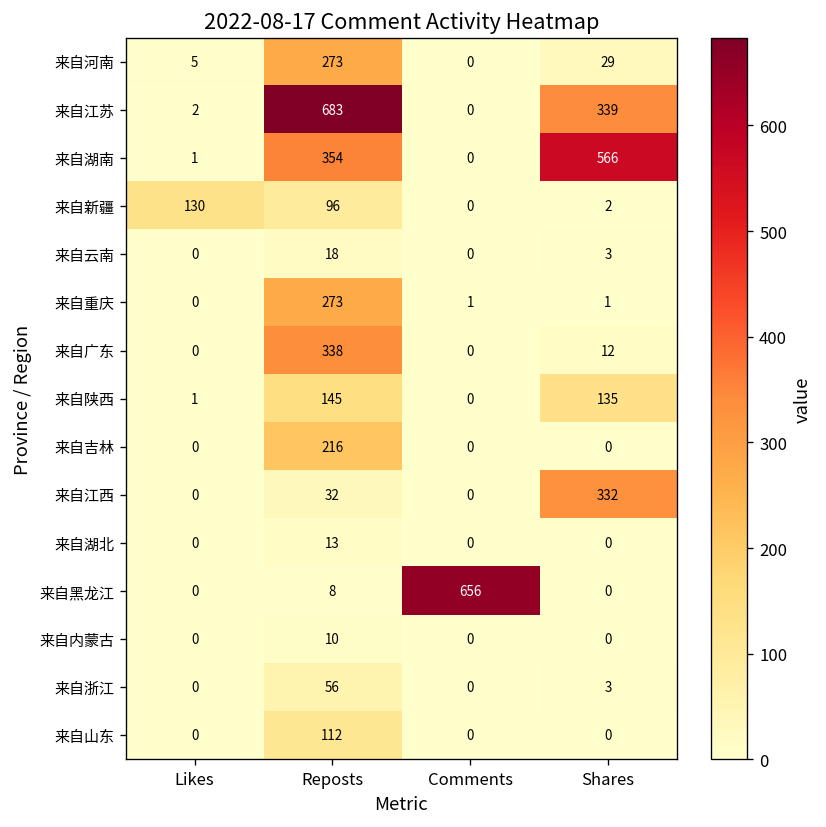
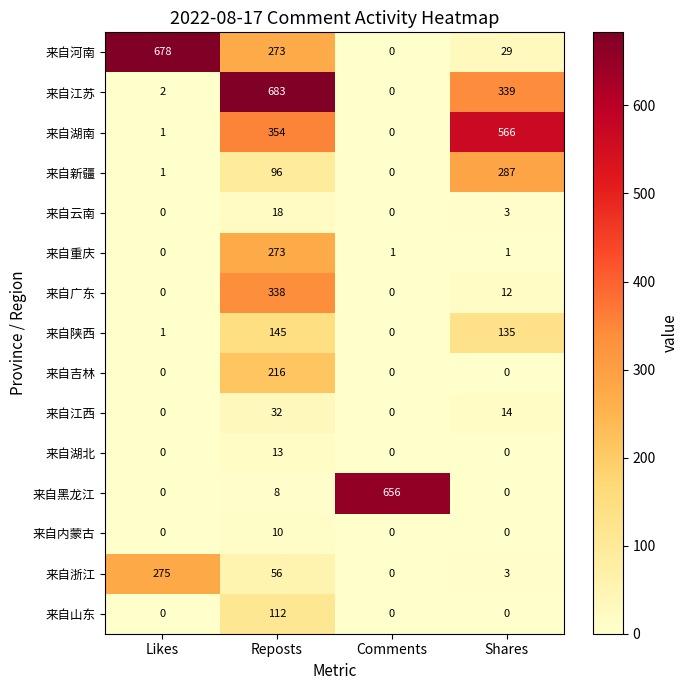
  {
    "来自河南": {
-     "Likes": 5,
+     "Likes": 678,
      "Reposts": 273,
      "Comments": 0,
      "Shares": 29
    },
    "来自江苏": {
      "Likes": 2,
      "Reposts": 683,
      "Comments": 0,
      "Shares": 339
    },
    "来自湖南": {
      "Likes": 1,
      "Reposts": 354,
      "Comments": 0,
      "Shares": 566
    },
    "来自新疆": {
-     "Likes": 130,
+     "Likes": 1,
      "Reposts": 96,
      "Comments": 0,
-     "Shares": 2
+     "Shares": 287
    },
    "来自云南": {
      "Likes": 0,
      "Reposts": 18,
      "Comments": 0,
      "Shares": 3
    },
    "来自重庆": {
      "Likes": 0,
      "Reposts": 273,
      "Comments": 1,
      "Shares": 1
    },
    "来自广东": {
      "Likes": 0,
      "Reposts": 338,
      "Comments": 0,
      "Shares": 12
    },
    "来自陕西": {
      "Likes": 1,
      "Reposts": 145,
      "Comments": 0,
      "Shares": 135
    },
    "来自吉林": {
      "Likes": 0,
      "Reposts": 216,
      "Comments": 0,
      "Shares": 0
    },
    "来自江西": {
      "Likes": 0,
      "Reposts": 32,
      "Comments": 0,
-     "Shares": 332
+     "Shares": 14
    },
    "来自湖北": {
      "Likes": 0,
      "Reposts": 13,
      "Comments": 0,
      "Shares": 0
    },
    "来自黑龙江": {
      "Likes": 0,
      "Reposts": 8,
      "Comments": 656,
      "Shares": 0
    },
    "来自内蒙古": {
      "Likes": 0,
      "Reposts": 10,
      "Comments": 0,
      "Shares": 0
    },
    "来自浙江": {
-     "Likes": 0,
+     "Likes": 275,
      "Reposts": 56,
      "Comments": 0,
      "Shares": 3
    },
    "来自山东": {
      "Likes": 0,
      "Reposts": 112,
      "Comments": 0,
      "Shares": 0
    }
  }
